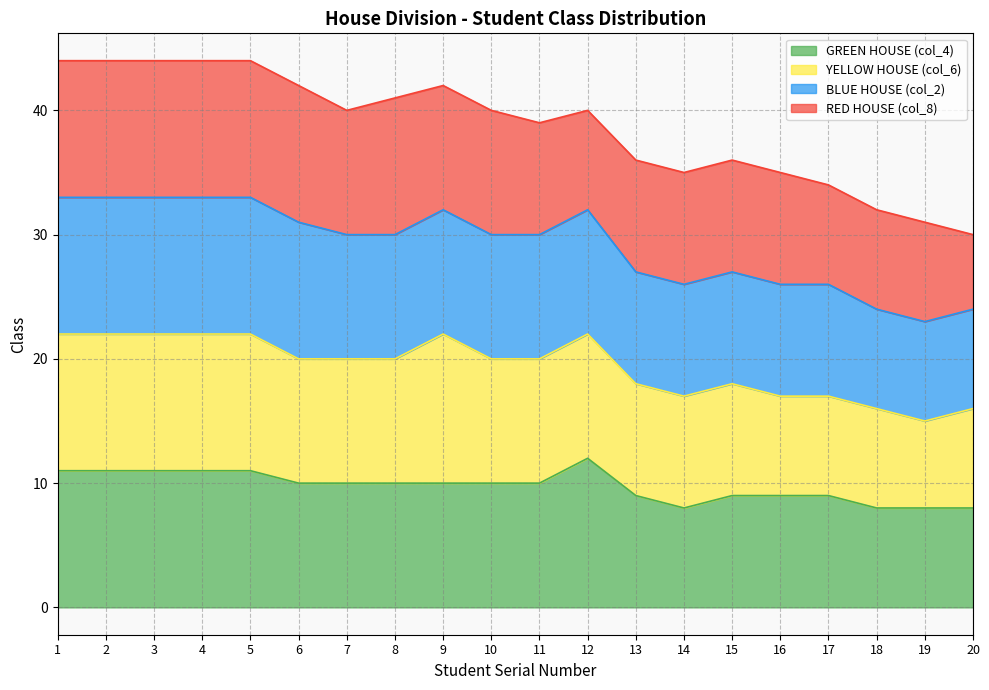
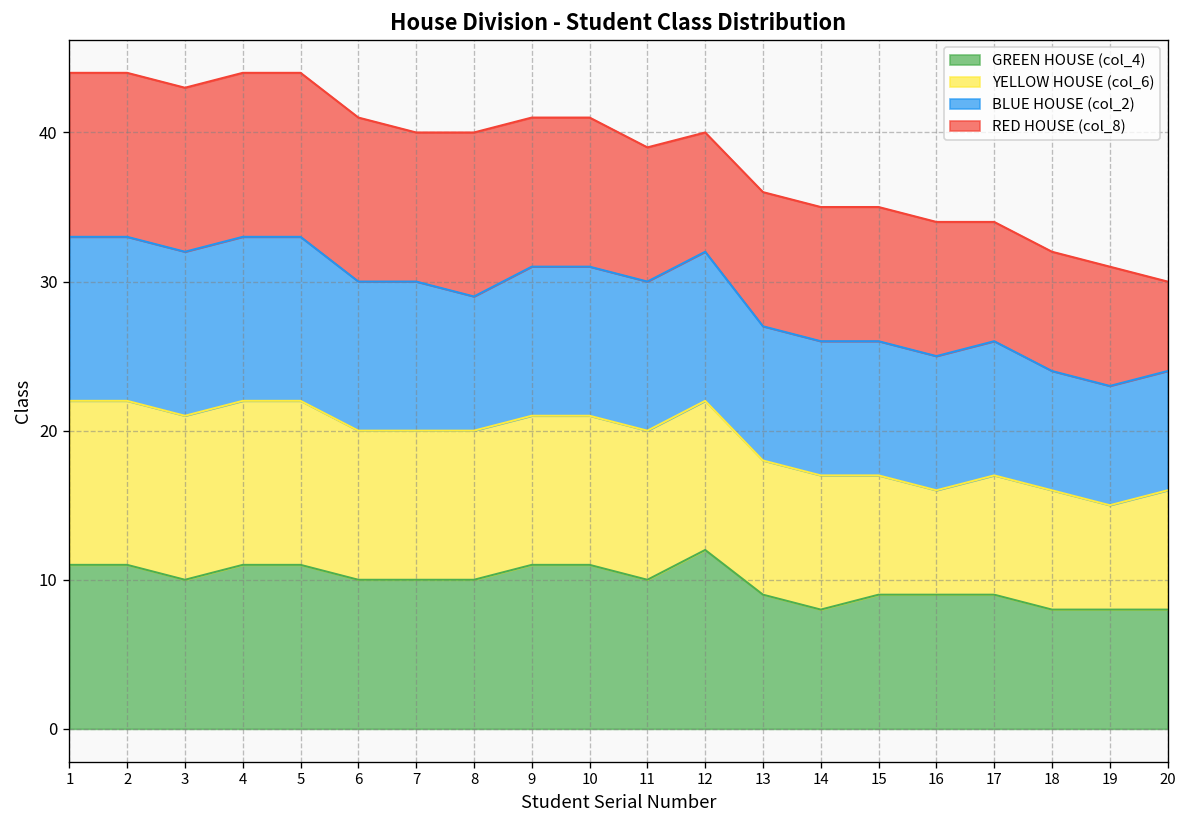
  {
    "GREEN HOUSE (col_4)": {
      "1": 11,
      "2": 11,
-     "3": 11,
+     "3": 10,
      "4": 11,
      "5": 11,
      "6": 10,
      "7": 10,
      "8": 10,
-     "9": 10,
-     "10": 10,
+     "9": 11,
+     "10": 11,
      "11": 10,
      "12": 12,
      "13": 9,
      "14": 8,
      "15": 9,
      "16": 9,
      "17": 9,
      "18": 8,
      "19": 8,
      "20": 8
    },
    "YELLOW HOUSE (col_6)": {
      "1": 11,
      "2": 11,
      "3": 11,
      "4": 11,
      "5": 11,
      "6": 10,
      "7": 10,
      "8": 10,
-     "9": 12,
+     "9": 10,
      "10": 10,
      "11": 10,
      "12": 10,
      "13": 9,
      "14": 9,
-     "15": 9,
-     "16": 8,
+     "15": 8,
+     "16": 7,
      "17": 8,
      "18": 8,
      "19": 7,
      "20": 8
    },
    "BLUE HOUSE (col_2)": {
      "1": 11,
      "2": 11,
      "3": 11,
      "4": 11,
      "5": 11,
-     "6": 11,
+     "6": 10,
      "7": 10,
-     "8": 10,
+     "8": 9,
      "9": 10,
      "10": 10,
      "11": 10,
      "12": 10,
      "13": 9,
      "14": 9,
      "15": 9,
      "16": 9,
      "17": 9,
      "18": 8,
      "19": 8,
      "20": 8
    },
    "RED HOUSE (col_8)": {
      "1": 11,
      "2": 11,
      "3": 11,
      "4": 11,
      "5": 11,
      "6": 11,
      "7": 10,
      "8": 11,
      "9": 10,
      "10": 10,
      "11": 9,
      "12": 8,
      "13": 9,
      "14": 9,
      "15": 9,
      "16": 9,
      "17": 8,
      "18": 8,
      "19": 8,
      "20": 6
    }
  }
